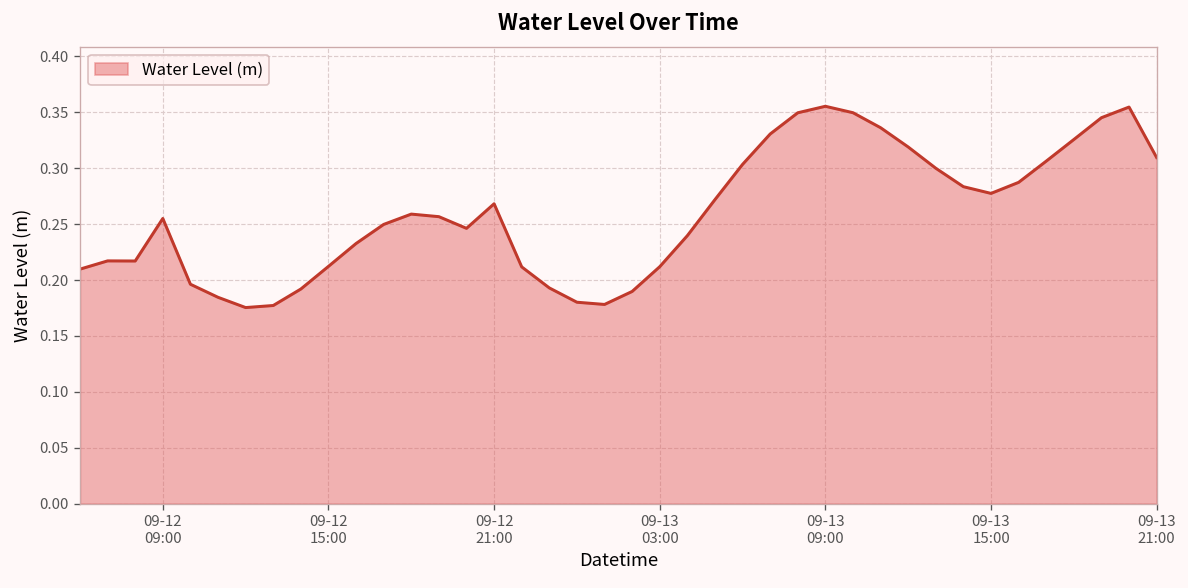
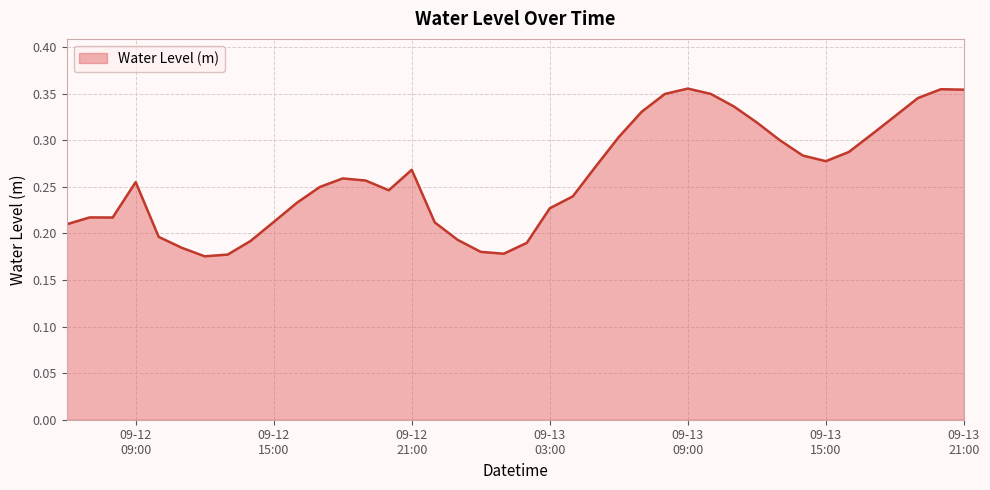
  {
    "09-12 09:00": 0.26,
    "09-12 15:00": 0.21,
    "09-12 21:00": 0.27,
-   "09-13 03:00": 0.21,
+   "09-13 03:00": 0.23,
    "09-13 09:00": 0.36,
    "09-13 15:00": 0.28,
-   "09-13 21:00": 0.31
+   "09-13 21:00": 0.35
  }
